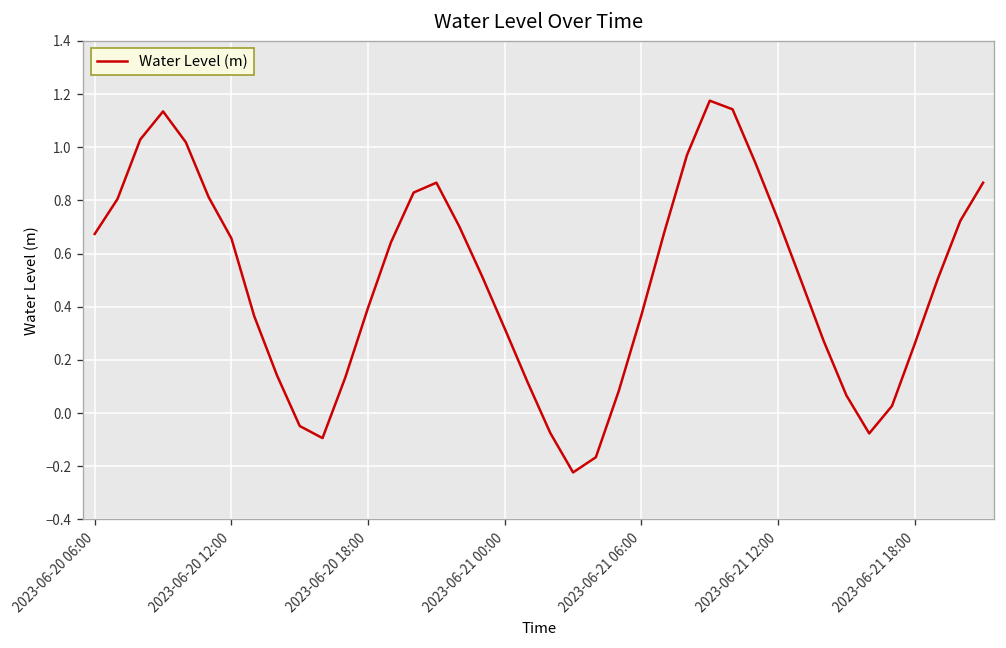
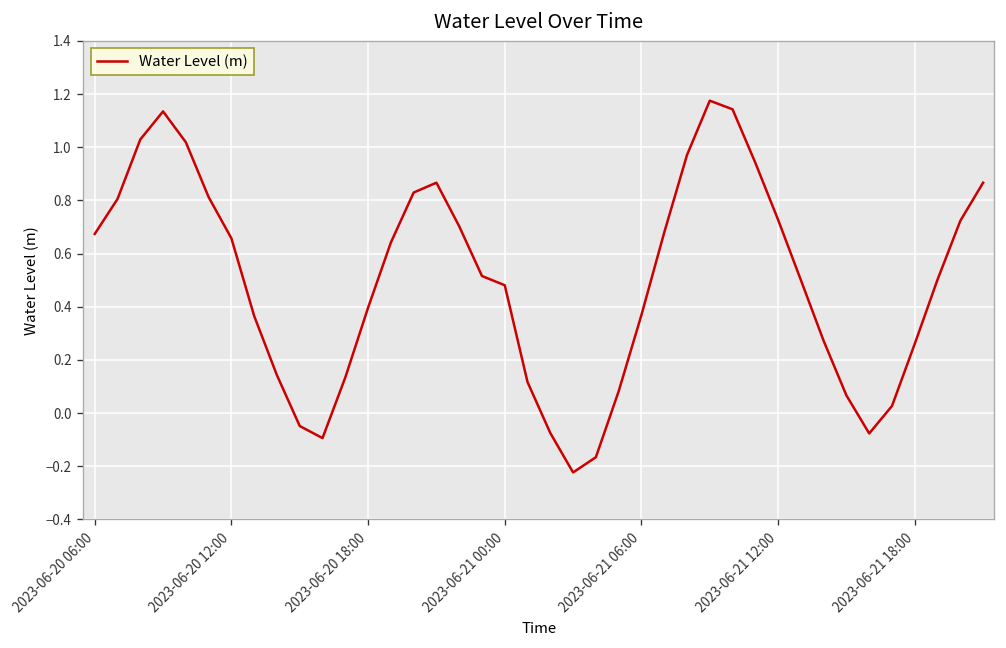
  {
    "2023-06-20 06:00": 0.67,
    "2023-06-20 12:00": 0.66,
    "2023-06-20 18:00": 0.40,
-   "2023-06-21 00:00": 0.32,
+   "2023-06-21 00:00": 0.48,
    "2023-06-21 06:00": 0.37,
    "2023-06-21 12:00": 0.73,
    "2023-06-21 18:00": 0.26
  }
